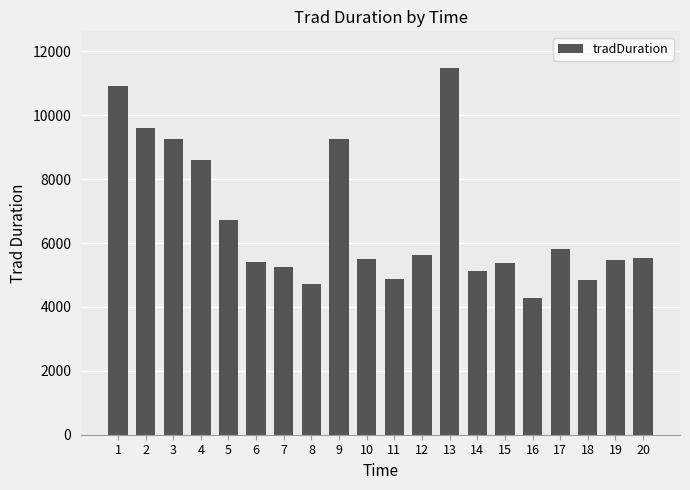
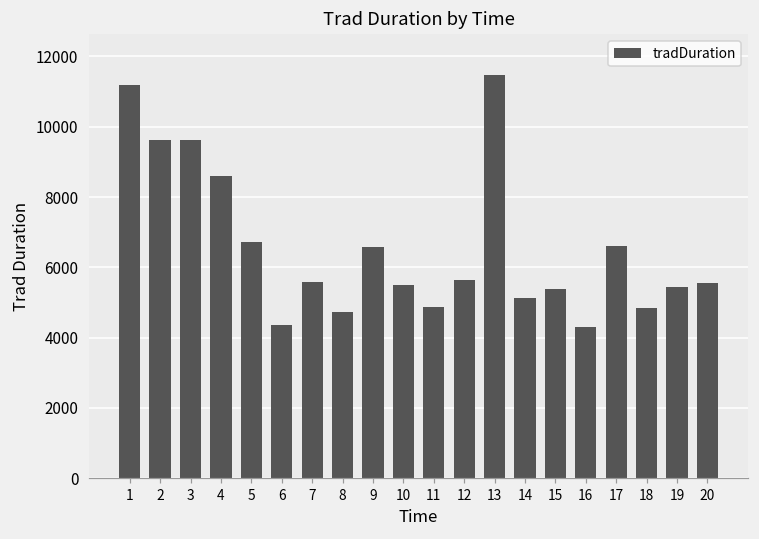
  {
-   "1": 10900,
+   "1": 11200,
    "2": 9600,
-   "3": 9300,
+   "3": 9600,
    "4": 8600,
    "5": 6700,
-   "6": 5400,
-   "7": 5300,
+   "6": 4400,
+   "7": 5600,
    "8": 4700,
-   "9": 9300,
+   "9": 6600,
    "10": 5500,
    "11": 4900,
    "12": 5600,
    "13": 11500,
    "14": 5100,
    "15": 5400,
    "16": 4300,
-   "17": 5800,
+   "17": 6600,
    "18": 4900,
    "19": 5500,
    "20": 5500
  }
